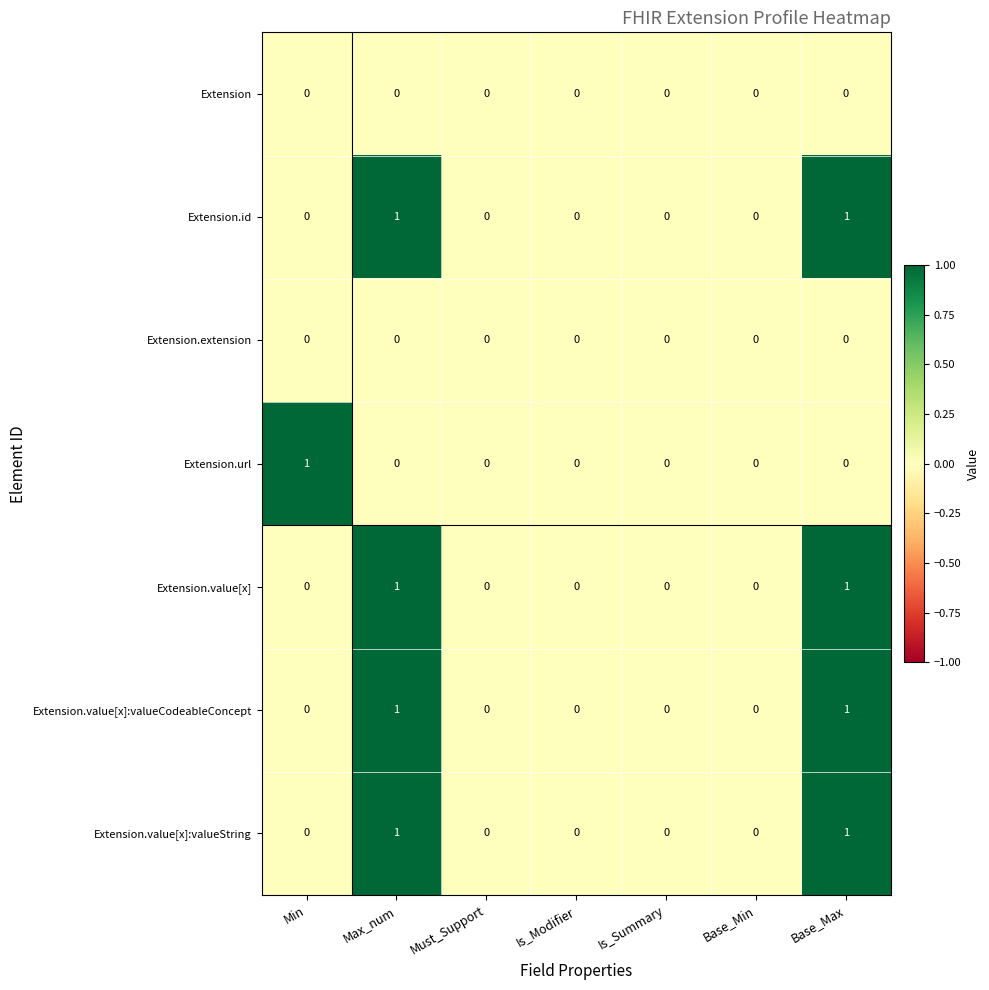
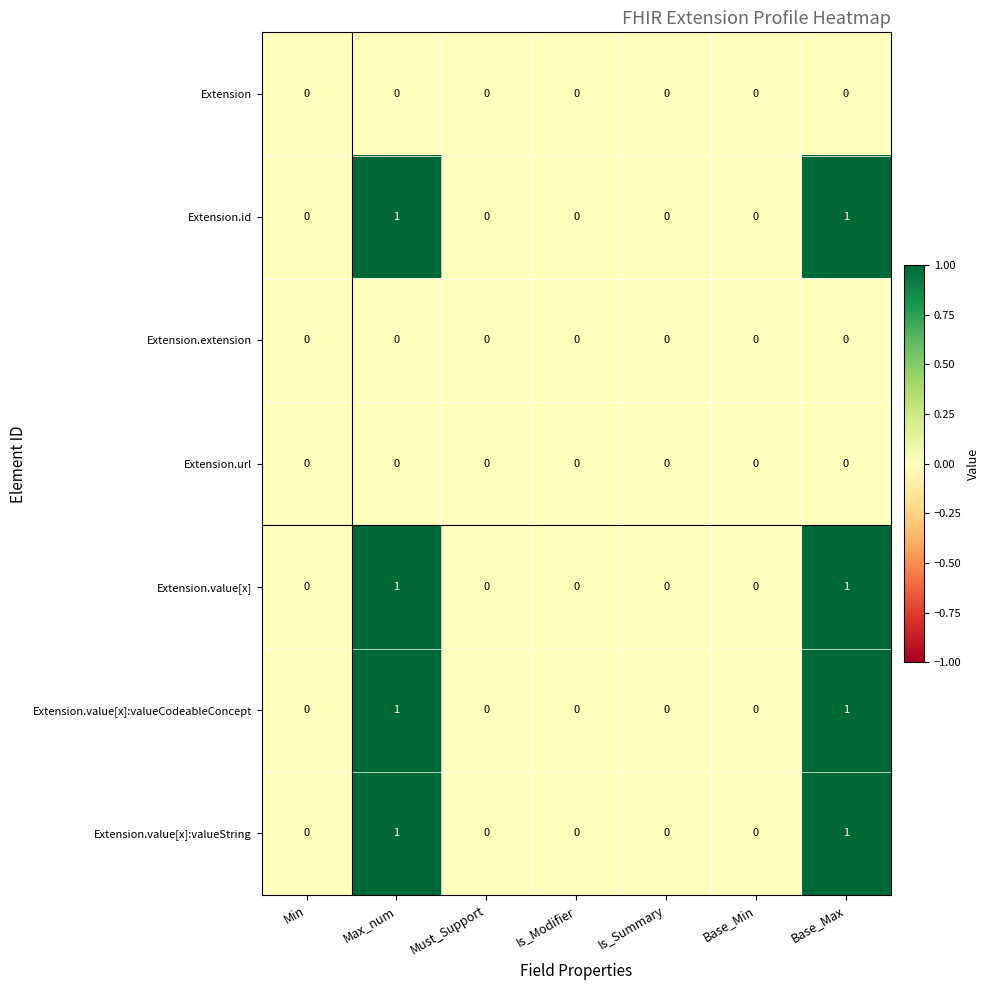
  {
    "Extension": {
      "Min": 0,
      "Max_num": 0,
      "Must_Support": 0,
      "Is_Modifier": 0,
      "Is_Summary": 0,
      "Base_Min": 0,
      "Base_Max": 0
    },
    "Extension.id": {
      "Min": 0,
      "Max_num": 1,
      "Must_Support": 0,
      "Is_Modifier": 0,
      "Is_Summary": 0,
      "Base_Min": 0,
      "Base_Max": 1
    },
    "Extension.extension": {
      "Min": 0,
      "Max_num": 0,
      "Must_Support": 0,
      "Is_Modifier": 0,
      "Is_Summary": 0,
      "Base_Min": 0,
      "Base_Max": 0
    },
    "Extension.url": {
-     "Min": 1,
+     "Min": 0,
      "Max_num": 0,
      "Must_Support": 0,
      "Is_Modifier": 0,
      "Is_Summary": 0,
      "Base_Min": 0,
      "Base_Max": 0
    },
    "Extension.value[x]": {
      "Min": 0,
      "Max_num": 1,
      "Must_Support": 0,
      "Is_Modifier": 0,
      "Is_Summary": 0,
      "Base_Min": 0,
      "Base_Max": 1
    },
    "Extension.value[x]:valueCodeableConcept": {
      "Min": 0,
      "Max_num": 1,
      "Must_Support": 0,
      "Is_Modifier": 0,
      "Is_Summary": 0,
      "Base_Min": 0,
      "Base_Max": 1
    },
    "Extension.value[x]:valueString": {
      "Min": 0,
      "Max_num": 1,
      "Must_Support": 0,
      "Is_Modifier": 0,
      "Is_Summary": 0,
      "Base_Min": 0,
      "Base_Max": 1
    }
  }
